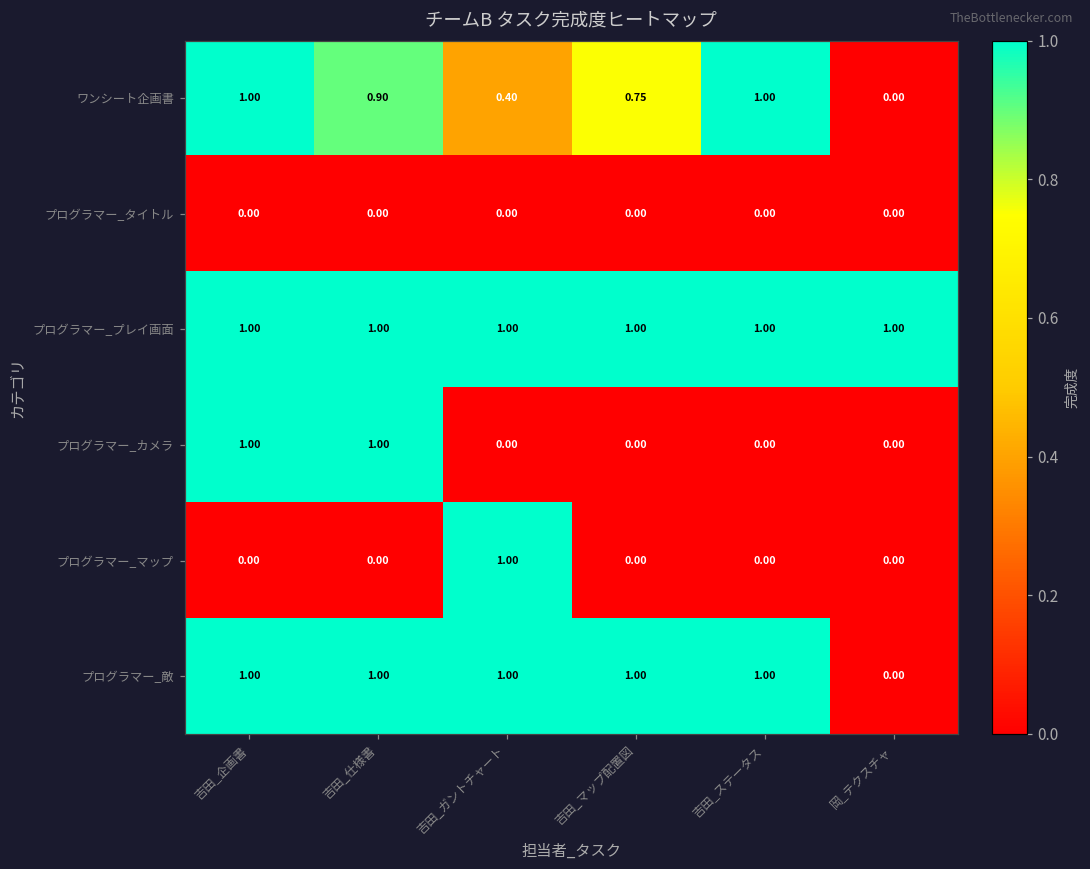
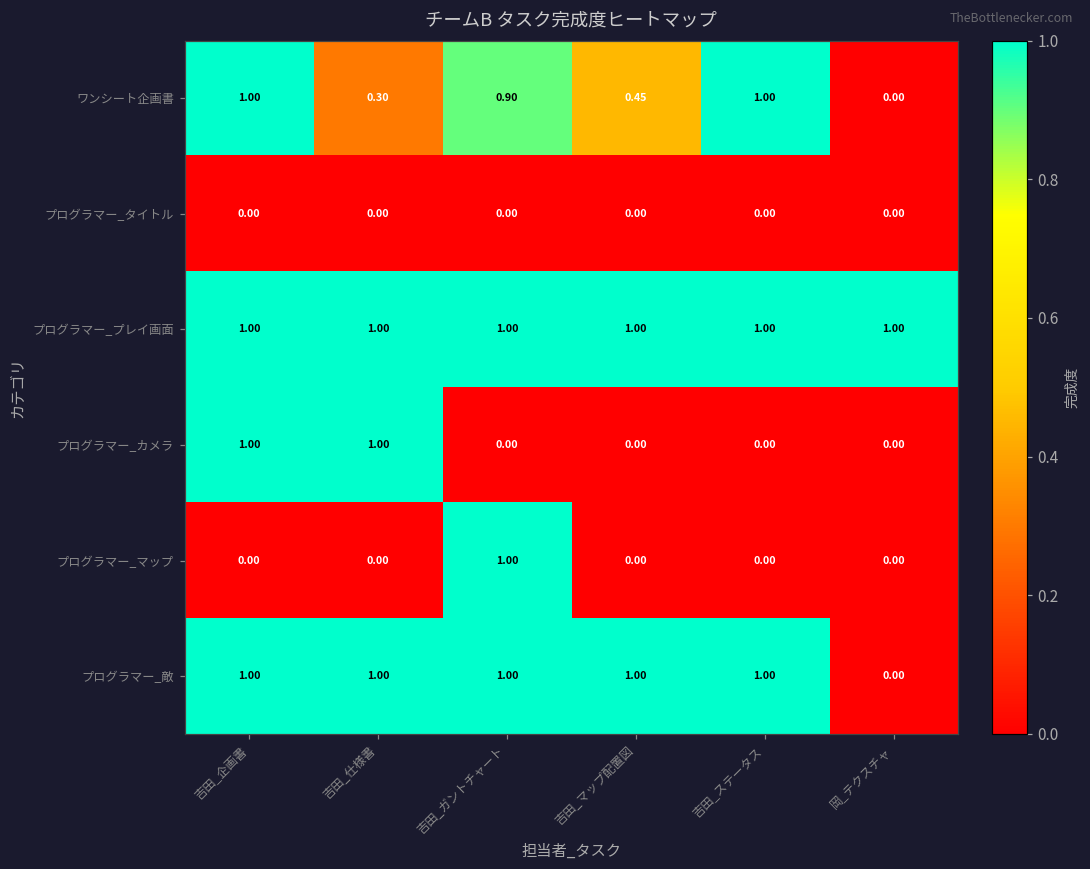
  {
    "ワンシート企画書": {
      "吉田_企画書": 1.00,
-     "吉田_仕様書": 0.90,
-     "吉田_ガントチャート": 0.40,
-     "吉田_マップ配置図": 0.75,
+     "吉田_仕様書": 0.30,
+     "吉田_ガントチャート": 0.90,
+     "吉田_マップ配置図": 0.45,
      "吉田_ステータス": 1.00,
      "岡_テクスチャ": 0.00
    },
    "プログラマー_タイトル": {
      "吉田_企画書": 0.00,
      "吉田_仕様書": 0.00,
      "吉田_ガントチャート": 0.00,
      "吉田_マップ配置図": 0.00,
      "吉田_ステータス": 0.00,
      "岡_テクスチャ": 0.00
    },
    "プログラマー_プレイ画面": {
      "吉田_企画書": 1.00,
      "吉田_仕様書": 1.00,
      "吉田_ガントチャート": 1.00,
      "吉田_マップ配置図": 1.00,
      "吉田_ステータス": 1.00,
      "岡_テクスチャ": 1.00
    },
    "プログラマー_カメラ": {
      "吉田_企画書": 1.00,
      "吉田_仕様書": 1.00,
      "吉田_ガントチャート": 0.00,
      "吉田_マップ配置図": 0.00,
      "吉田_ステータス": 0.00,
      "岡_テクスチャ": 0.00
    },
    "プログラマー_マップ": {
      "吉田_企画書": 0.00,
      "吉田_仕様書": 0.00,
      "吉田_ガントチャート": 1.00,
      "吉田_マップ配置図": 0.00,
      "吉田_ステータス": 0.00,
      "岡_テクスチャ": 0.00
    },
    "プログラマー_敵": {
      "吉田_企画書": 1.00,
      "吉田_仕様書": 1.00,
      "吉田_ガントチャート": 1.00,
      "吉田_マップ配置図": 1.00,
      "吉田_ステータス": 1.00,
      "岡_テクスチャ": 0.00
    }
  }
